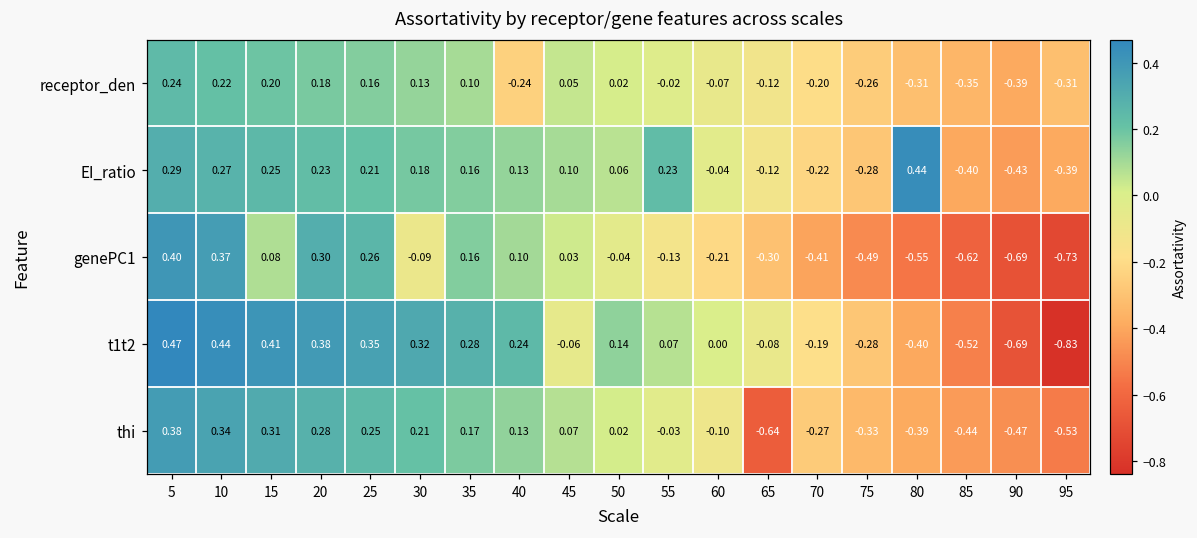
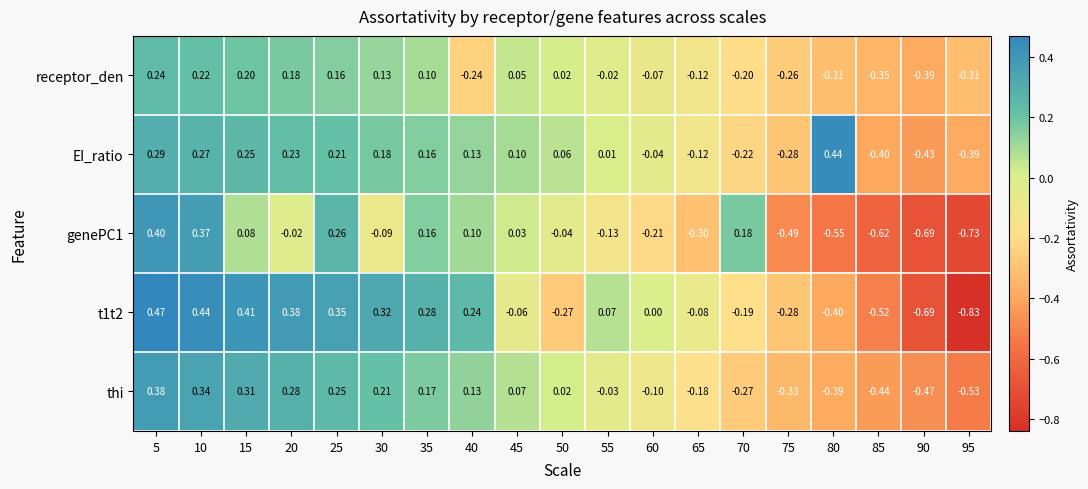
  {
    "receptor_den": {
      "5": 0.24,
      "10": 0.22,
      "15": 0.20,
      "20": 0.18,
      "25": 0.16,
      "30": 0.13,
      "35": 0.10,
      "40": -0.24,
      "45": 0.05,
      "50": 0.02,
      "55": -0.02,
      "60": -0.07,
      "65": -0.12,
      "70": -0.20,
      "75": -0.26,
      "80": -0.31,
      "85": -0.35,
      "90": -0.39,
      "95": -0.31
    },
    "EI_ratio": {
      "5": 0.29,
      "10": 0.27,
      "15": 0.25,
      "20": 0.23,
      "25": 0.21,
      "30": 0.18,
      "35": 0.16,
      "40": 0.13,
      "45": 0.10,
      "50": 0.06,
-     "55": 0.23,
+     "55": 0.01,
      "60": -0.04,
      "65": -0.12,
      "70": -0.22,
      "75": -0.28,
      "80": 0.44,
      "85": -0.40,
      "90": -0.43,
      "95": -0.39
    },
    "genePC1": {
      "5": 0.40,
      "10": 0.37,
      "15": 0.08,
-     "20": 0.30,
+     "20": -0.02,
      "25": 0.26,
      "30": -0.09,
      "35": 0.16,
      "40": 0.10,
      "45": 0.03,
      "50": -0.04,
      "55": -0.13,
      "60": -0.21,
      "65": -0.30,
-     "70": -0.41,
+     "70": 0.18,
      "75": -0.49,
      "80": -0.55,
      "85": -0.62,
      "90": -0.69,
      "95": -0.73
    },
    "t1t2": {
      "5": 0.47,
      "10": 0.44,
      "15": 0.41,
      "20": 0.38,
      "25": 0.35,
      "30": 0.32,
      "35": 0.28,
      "40": 0.24,
      "45": -0.06,
-     "50": 0.14,
+     "50": -0.27,
      "55": 0.07,
      "60": 0.00,
      "65": -0.08,
      "70": -0.19,
      "75": -0.28,
      "80": -0.40,
      "85": -0.52,
      "90": -0.69,
      "95": -0.83
    },
    "thi": {
      "5": 0.38,
      "10": 0.34,
      "15": 0.31,
      "20": 0.28,
      "25": 0.25,
      "30": 0.21,
      "35": 0.17,
      "40": 0.13,
      "45": 0.07,
      "50": 0.02,
      "55": -0.03,
      "60": -0.10,
-     "65": -0.64,
+     "65": -0.18,
      "70": -0.27,
      "75": -0.33,
      "80": -0.39,
      "85": -0.44,
      "90": -0.47,
      "95": -0.53
    }
  }
